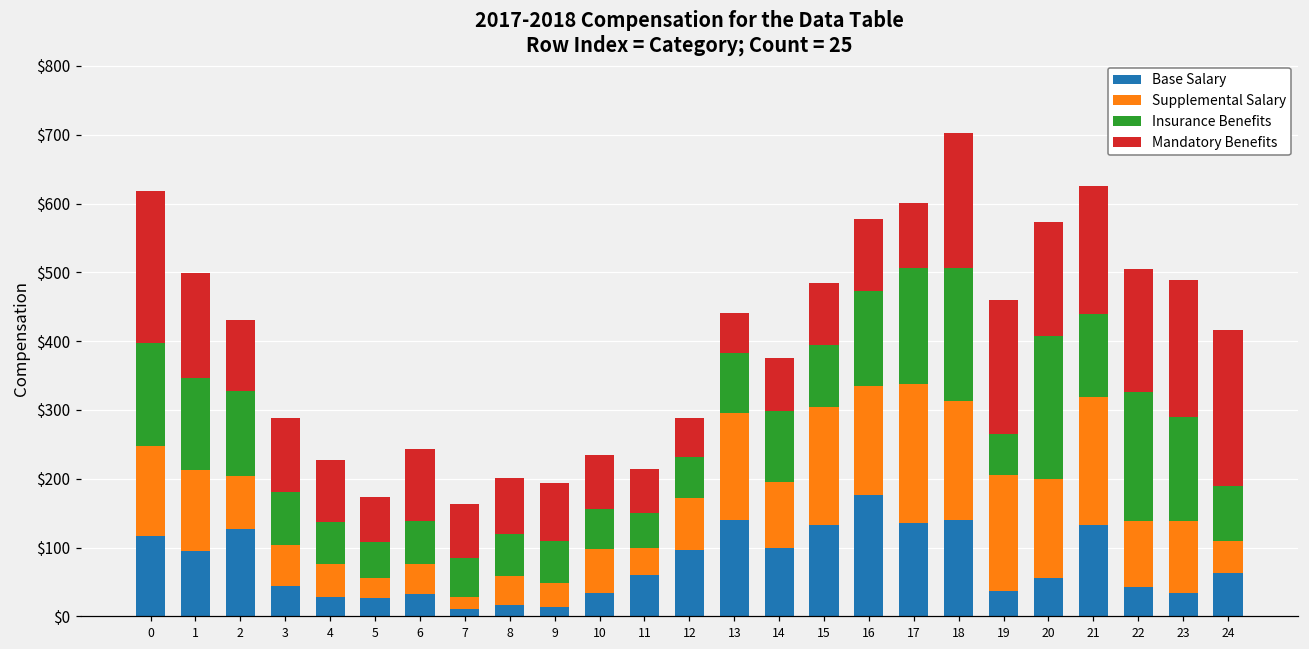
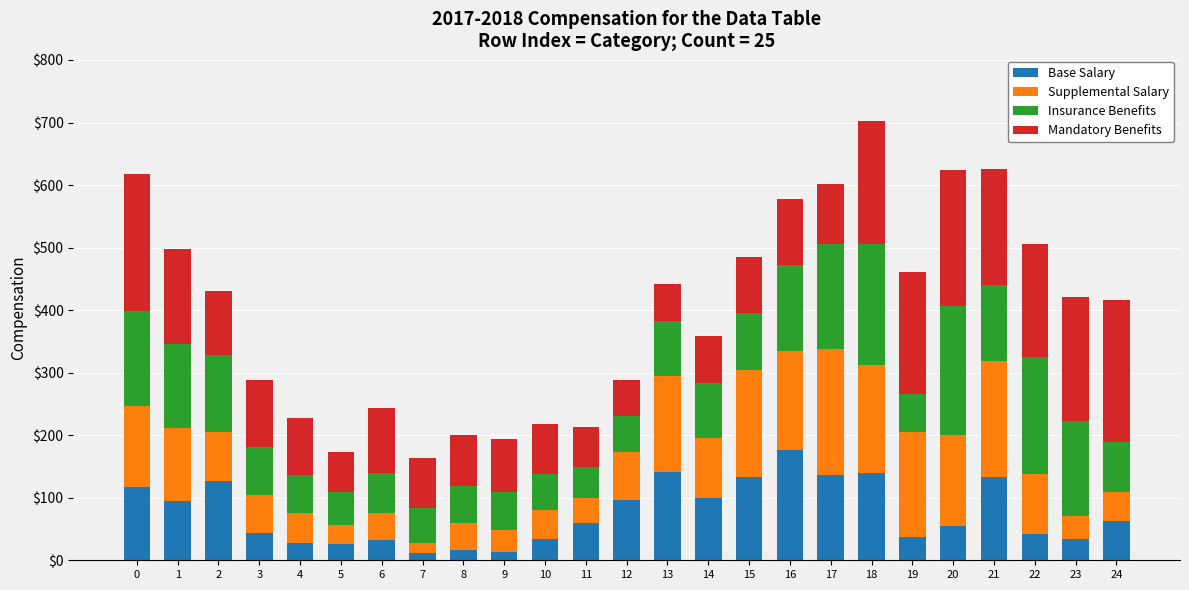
  {
    "Base Salary": {
      "0": "$120",
      "1": "$100",
      "2": "$130",
      "3": "$40",
      "4": "$30",
      "5": "$30",
      "6": "$30",
      "7": "$10",
      "8": "$20",
      "9": "$10",
      "10": "$30",
      "11": "$60",
      "12": "$100",
      "13": "$140",
      "14": "$100",
      "15": "$130",
      "16": "$180",
      "17": "$140",
      "18": "$140",
      "19": "$40",
      "20": "$50",
      "21": "$130",
      "22": "$40",
      "23": "$30",
      "24": "$60"
    },
    "Supplemental Salary": {
      "0": "$130",
      "1": "$120",
      "2": "$80",
      "3": "$60",
      "4": "$50",
      "5": "$30",
      "6": "$40",
      "7": "$20",
      "8": "$40",
      "9": "$30",
-     "10": "$60",
+     "10": "$50",
      "11": "$40",
      "12": "$80",
      "13": "$150",
      "14": "$100",
      "15": "$170",
      "16": "$160",
      "17": "$200",
      "18": "$170",
      "19": "$170",
      "20": "$140",
      "21": "$190",
      "22": "$100",
-     "23": "$100",
+     "23": "$40",
      "24": "$50"
    },
    "Insurance Benefits": {
      "0": "$150",
      "1": "$130",
      "2": "$120",
      "3": "$80",
      "4": "$60",
      "5": "$50",
      "6": "$60",
      "7": "$60",
      "8": "$60",
      "9": "$60",
      "10": "$60",
      "11": "$50",
      "12": "$60",
      "13": "$90",
-     "14": "$100",
+     "14": "$90",
      "15": "$90",
      "16": "$140",
      "17": "$170",
      "18": "$190",
      "19": "$60",
      "20": "$210",
      "21": "$120",
      "22": "$190",
      "23": "$150",
      "24": "$80"
    },
    "Mandatory Benefits": {
      "0": "$220",
      "1": "$150",
      "2": "$100",
      "3": "$110",
      "4": "$90",
      "5": "$60",
      "6": "$100",
      "7": "$80",
      "8": "$80",
      "9": "$80",
      "10": "$80",
      "11": "$60",
      "12": "$60",
      "13": "$60",
      "14": "$80",
      "15": "$90",
      "16": "$110",
      "17": "$100",
      "18": "$200",
      "19": "$190",
-     "20": "$170",
+     "20": "$220",
      "21": "$190",
      "22": "$180",
      "23": "$200",
      "24": "$230"
    }
  }
